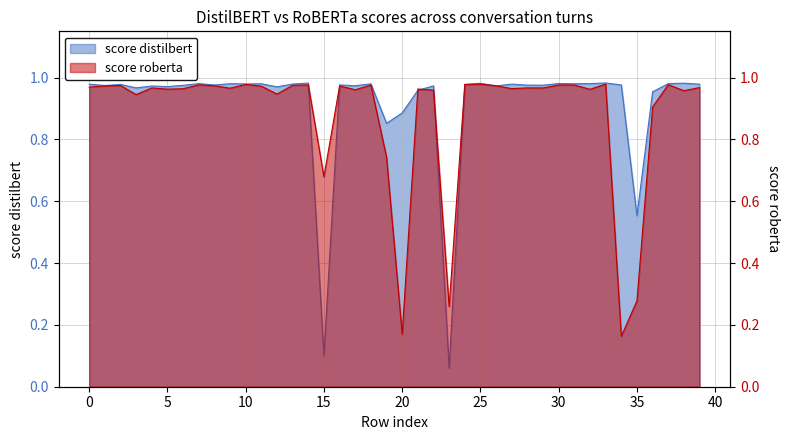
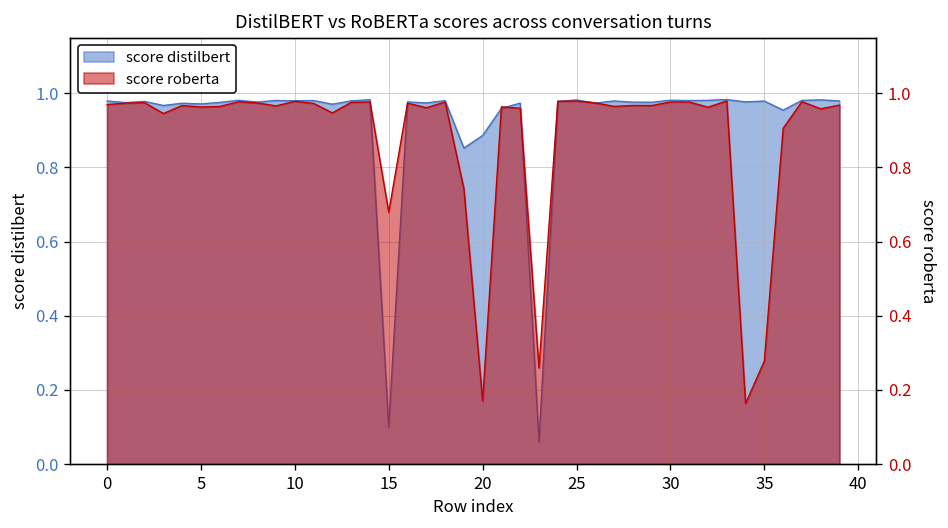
  {
    "score distilbert": {
      "0": 0.98,
      "5": 0.97,
      "10": 0.98,
      "15": 0.10,
      "20": 0.89,
      "25": 0.98,
      "30": 0.98,
-     "35": 0.55
+     "35": 0.98
    },
    "score roberta": {
      "0": 0.97,
      "5": 0.96,
      "10": 0.98,
      "15": 0.68,
      "20": 0.17,
      "25": 0.98,
      "30": 0.98,
      "35": 0.28
    }
  }
